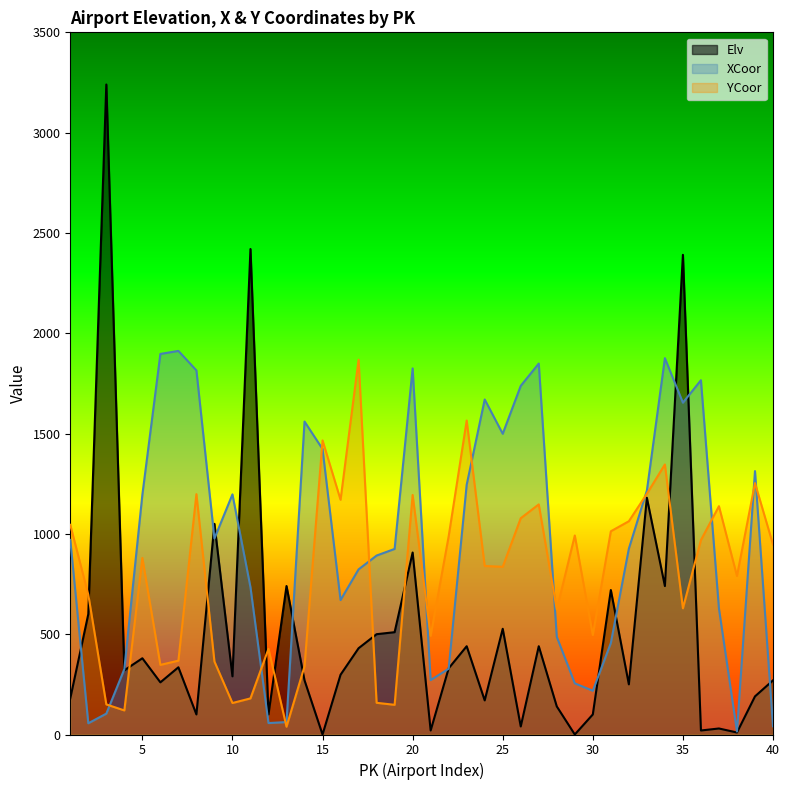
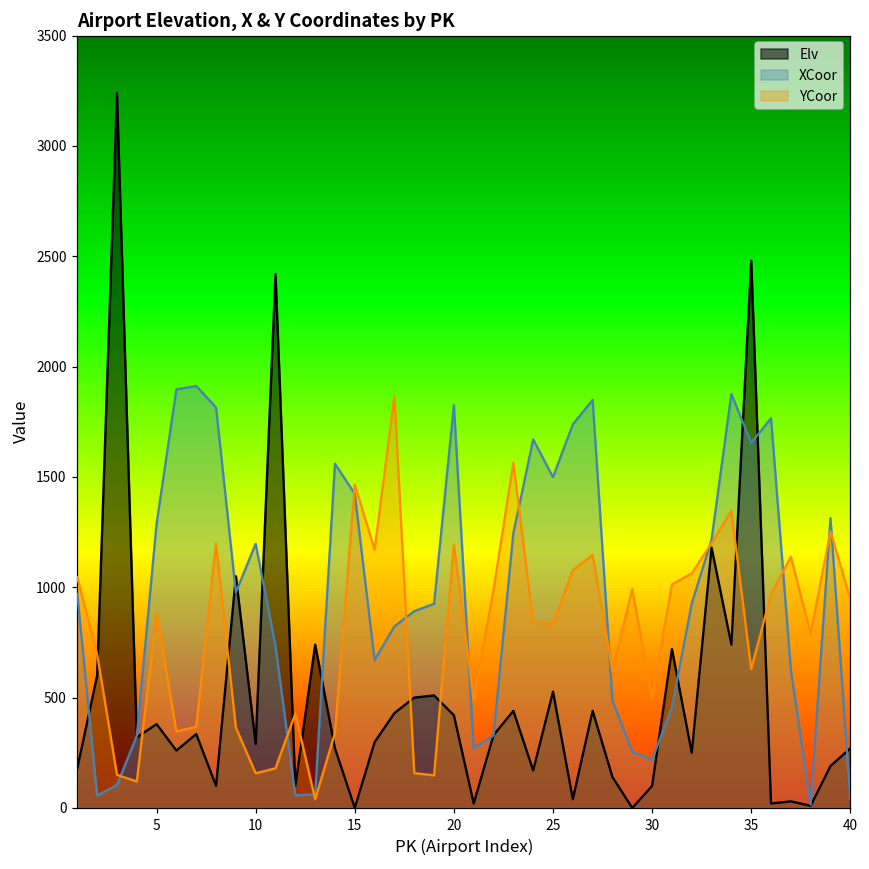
  {
    "Elv": {
      "5": 380,
      "10": 290,
      "15": 0,
-     "20": 910,
+     "20": 420,
      "25": 530,
      "30": 100,
-     "35": 2390,
+     "35": 2480,
      "40": 270
    },
    "XCoor": {
-     "5": 1200,
+     "5": 1290,
      "10": 1200,
      "15": 1420,
      "20": 1830,
      "25": 1500,
      "30": 220,
      "35": 1650,
      "40": 40
    },
    "YCoor": {
      "5": 880,
      "10": 160,
      "15": 1470,
      "20": 1190,
      "25": 840,
      "30": 500,
      "35": 630,
      "40": 950
    }
  }
